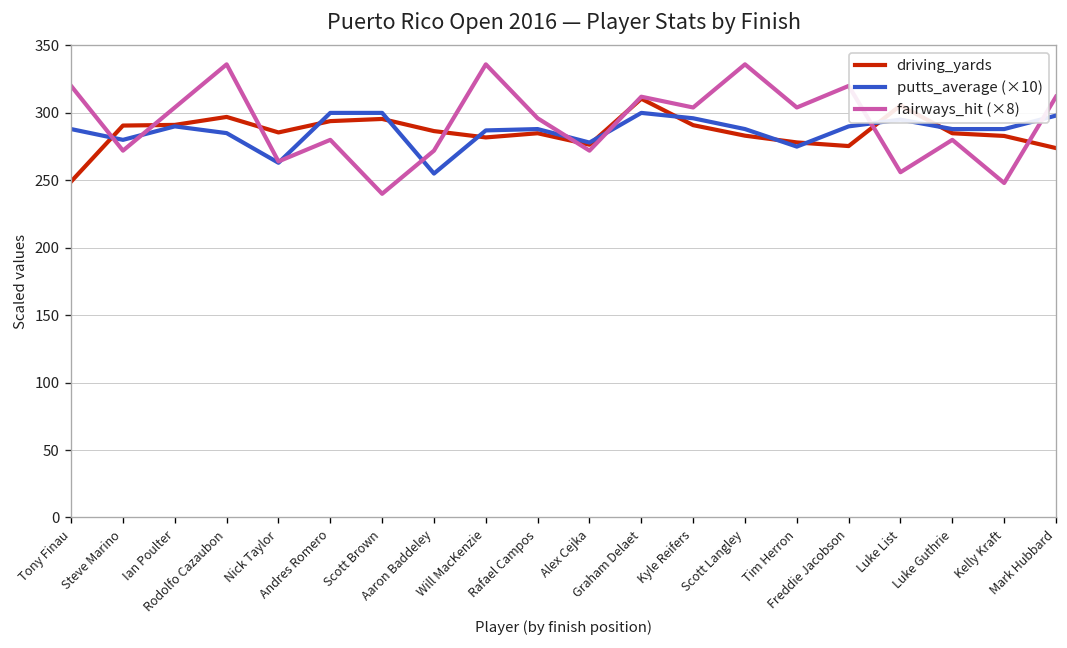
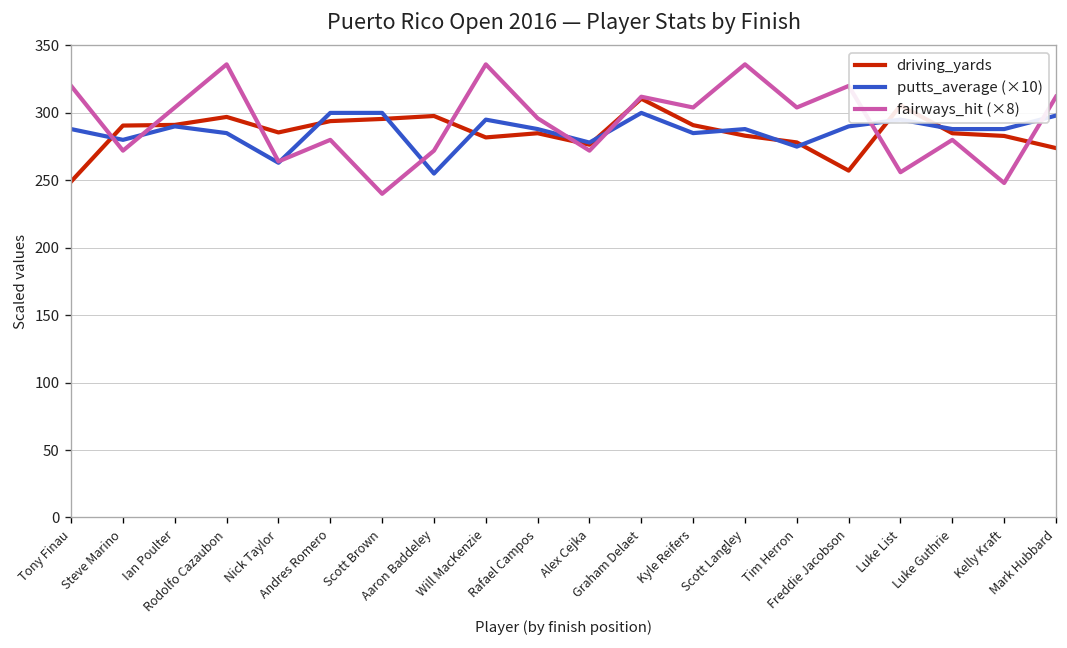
  {
    "driving_yards": {
      "Tony Finau": 249,
      "Steve Marino": 291,
      "Rodolfo Cazaubon": 297,
      "Nick Taylor": 286,
      "Andres Romero": 294,
      "Scott Brown": 296,
-     "Aaron Baddeley": 287,
+     "Aaron Baddeley": 298,
      "Will MacKenzie": 282,
      "Rafael Campos": 285,
      "Kyle Reifers": 291,
      "Scott Langley": 283,
      "Tim Herron": 278,
-     "Freddie Jacobson": 275,
+     "Freddie Jacobson": 257,
      "Luke Guthrie": 285,
      "Kelly Kraft": 283,
      "Mark Hubbard": 274
    },
    "putts_average (×10)": {
      "Tony Finau": 288,
      "Steve Marino": 280,
      "Rodolfo Cazaubon": 285,
      "Andres Romero": 300,
      "Scott Brown": 300,
      "Aaron Baddeley": 255,
-     "Will MacKenzie": 287,
+     "Will MacKenzie": 295,
      "Rafael Campos": 288,
      "Graham Delaet": 300,
-     "Kyle Reifers": 296,
+     "Kyle Reifers": 285,
      "Scott Langley": 288,
      "Tim Herron": 275,
      "Luke Guthrie": 288,
      "Kelly Kraft": 288,
      "Mark Hubbard": 298
    },
    "fairways_hit (×8)": {
      "Tony Finau": 320,
      "Steve Marino": 272,
      "Ian Poulter": 304,
      "Rodolfo Cazaubon": 336,
      "Andres Romero": 280,
      "Scott Brown": 240,
      "Aaron Baddeley": 272,
      "Will MacKenzie": 336,
      "Rafael Campos": 296,
      "Alex Cejka": 272,
      "Kyle Reifers": 304,
      "Scott Langley": 336,
      "Tim Herron": 304,
      "Luke List": 256,
      "Luke Guthrie": 280,
      "Kelly Kraft": 248,
      "Mark Hubbard": 312
    }
  }
